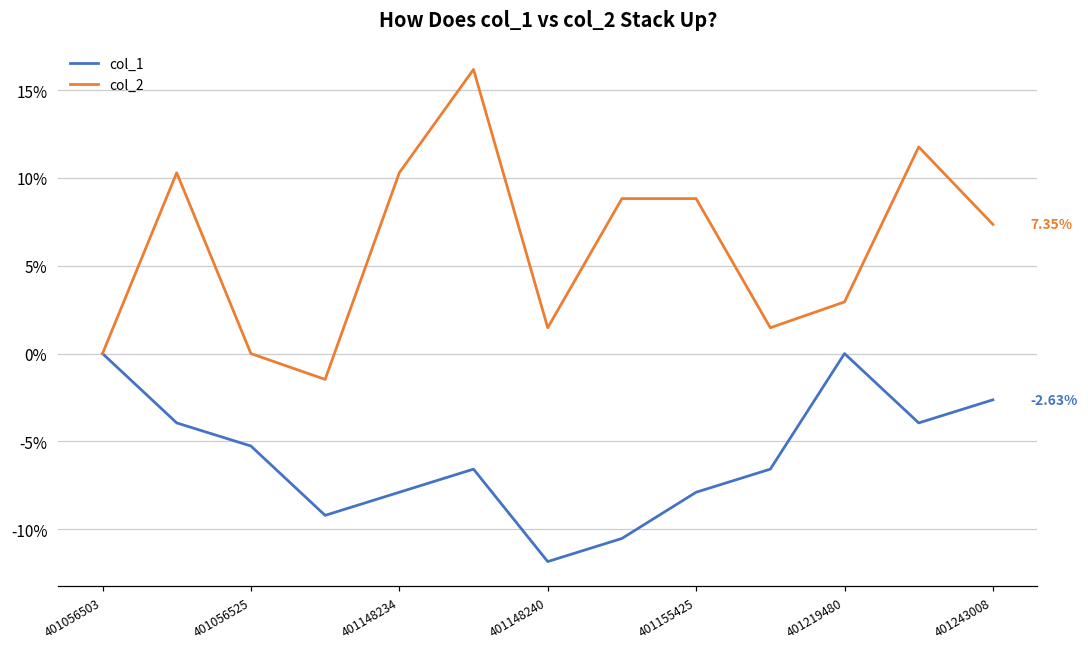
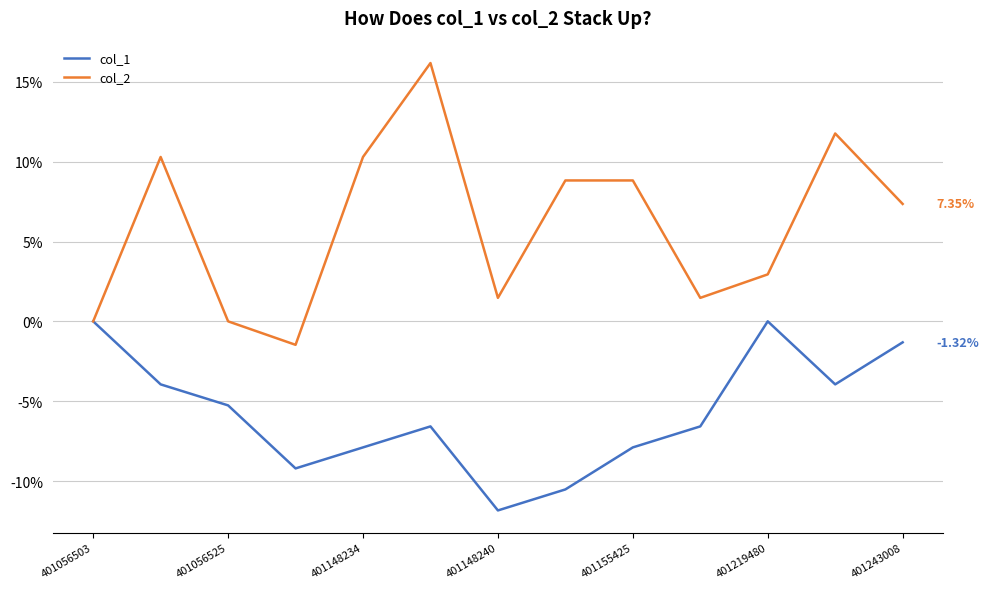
  {
    "col_1": {
-     "401243008": "-2.63%"
+     "401243008": "-1.32%"
    },
    "col_2": {
      "401056525": "0.0%",
      "401148234": "10.3%",
      "401148240": "1.5%",
      "401155425": "8.8%",
      "401219480": "2.9%",
      "401243008": "7.4%"
    }
  }
